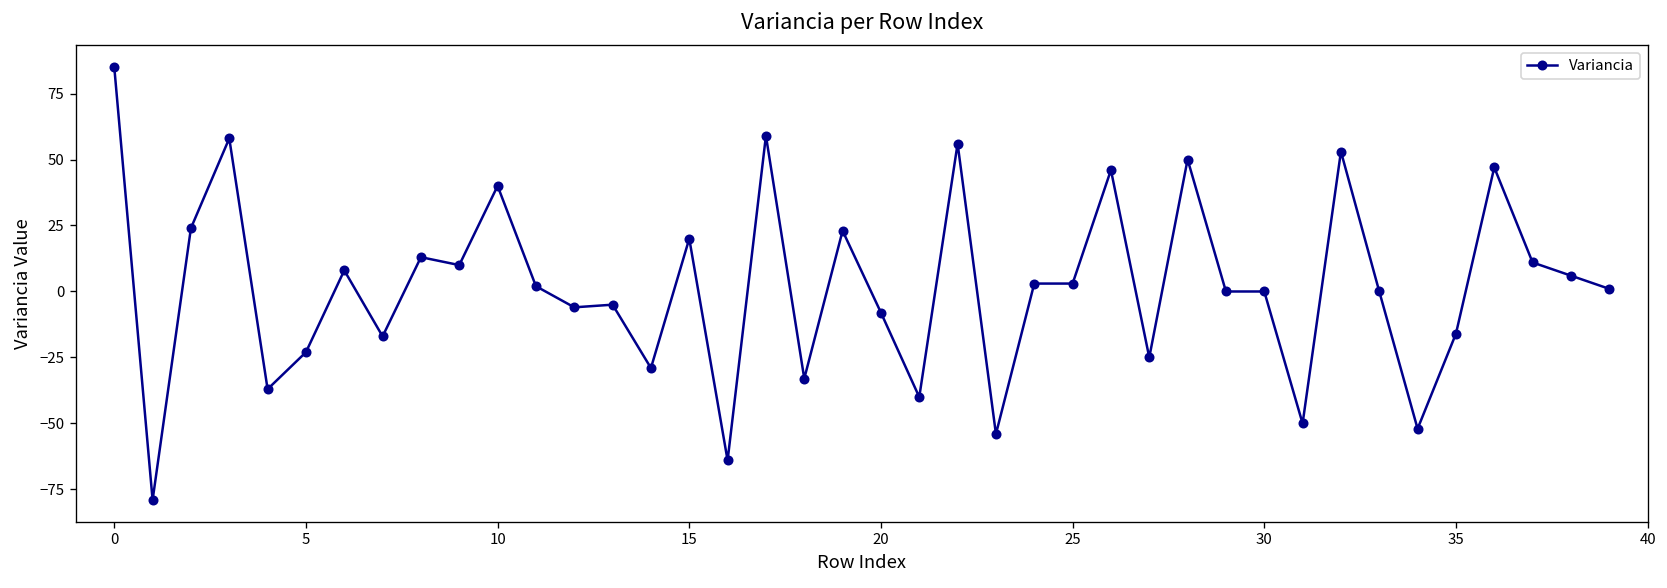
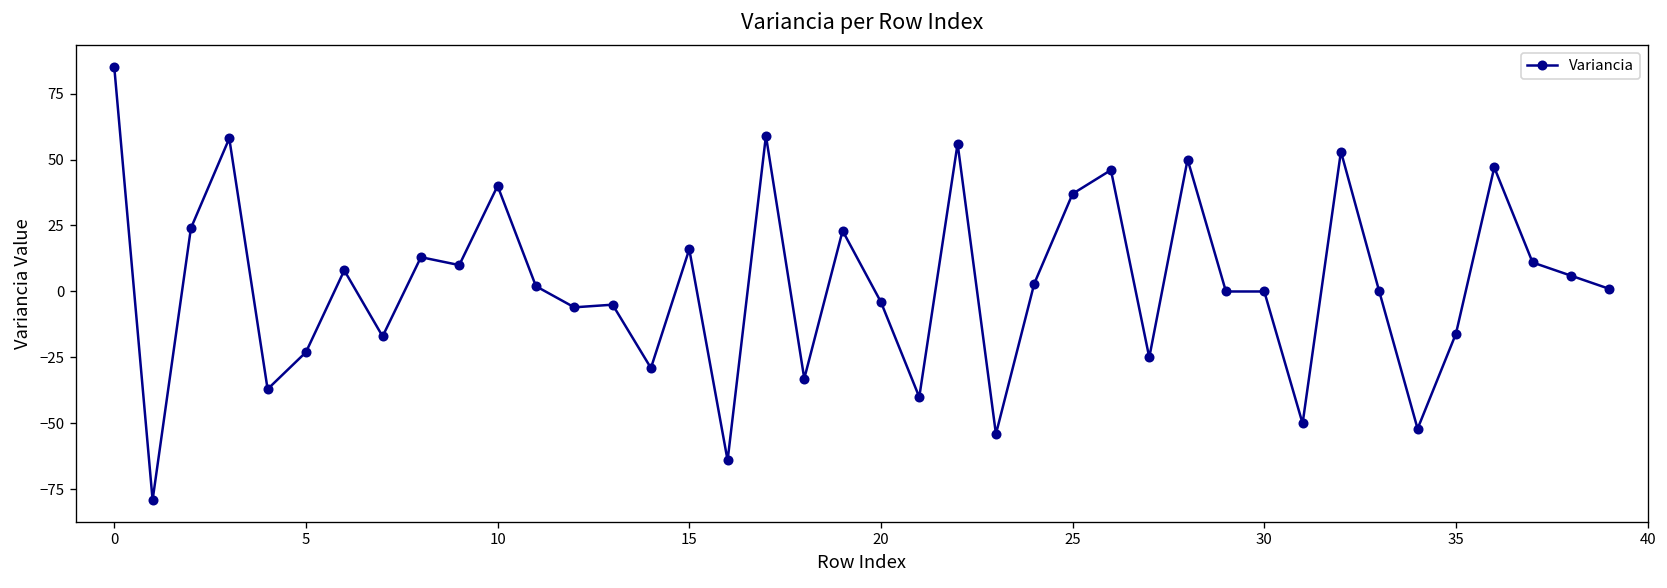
  {
    "0": 85,
    "5": -23,
    "10": 40,
-   "15": 20,
-   "20": -8,
-   "25": 3,
+   "15": 16,
+   "20": -4,
+   "25": 37,
    "30": 0,
    "35": -16
  }
